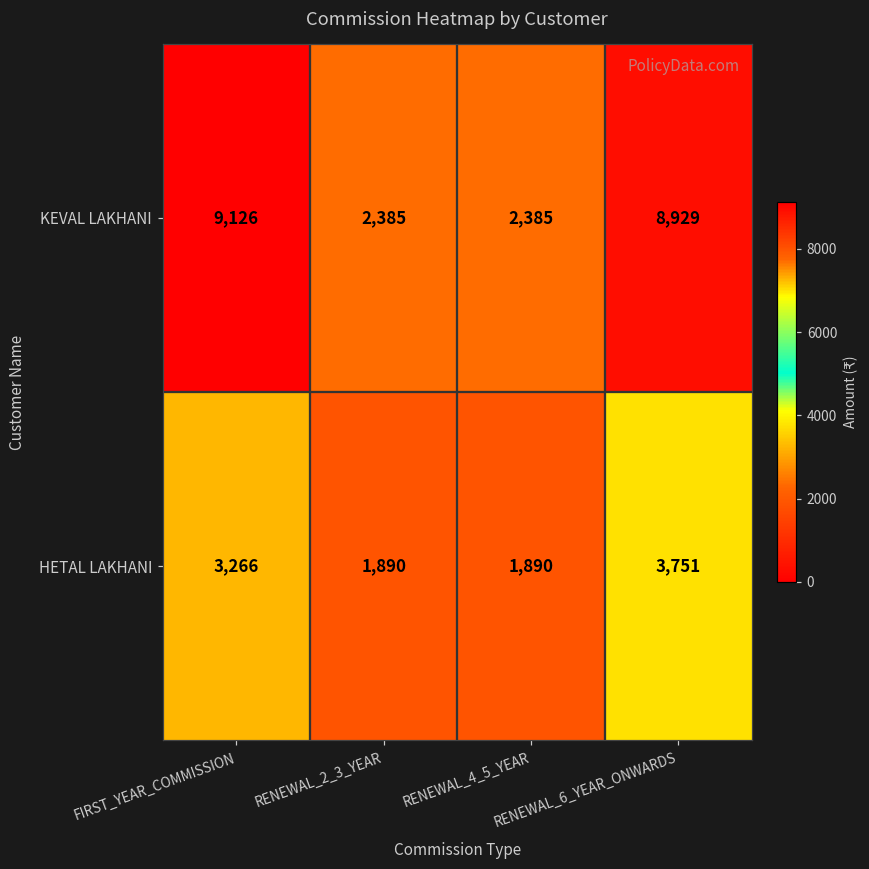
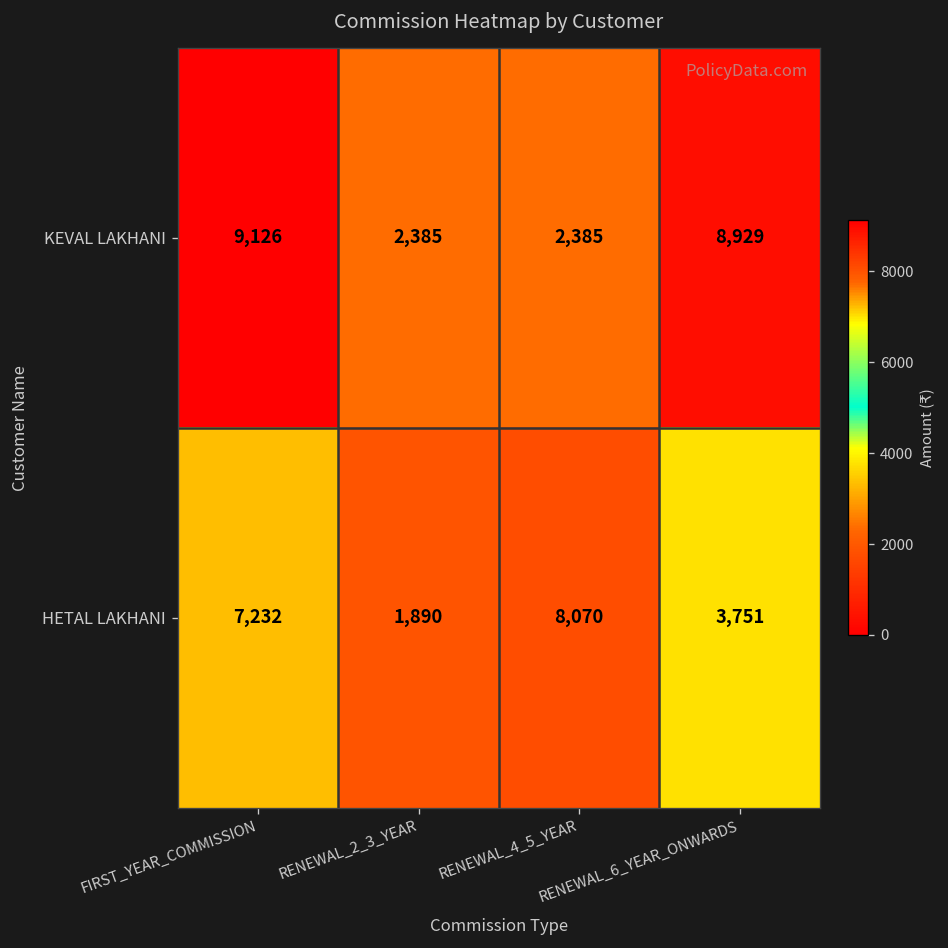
  {
    "KEVAL LAKHANI": {
      "FIRST_YEAR_COMMISSION": "9,126",
      "RENEWAL_2_3_YEAR": "2,385",
      "RENEWAL_4_5_YEAR": "2,385"
    },
    "HETAL LAKHANI": {
-     "FIRST_YEAR_COMMISSION": "3,266",
+     "FIRST_YEAR_COMMISSION": "7,232",
      "RENEWAL_2_3_YEAR": "1,890",
-     "RENEWAL_4_5_YEAR": "1,890",
+     "RENEWAL_4_5_YEAR": "8,070",
      "RENEWAL_6_YEAR_ONWARDS": "3,751"
    }
  }
